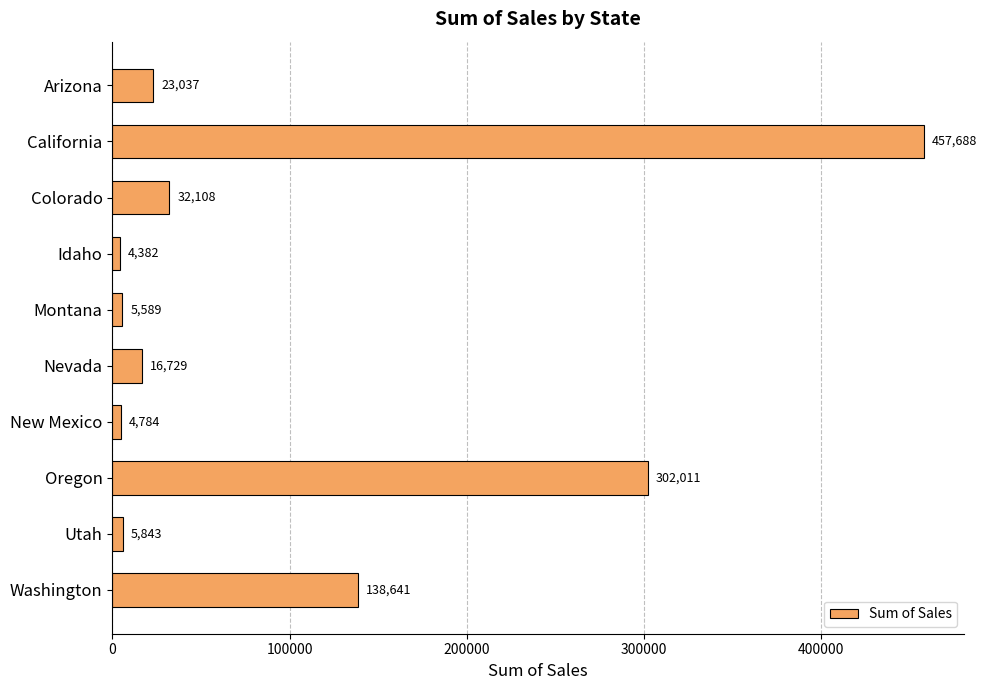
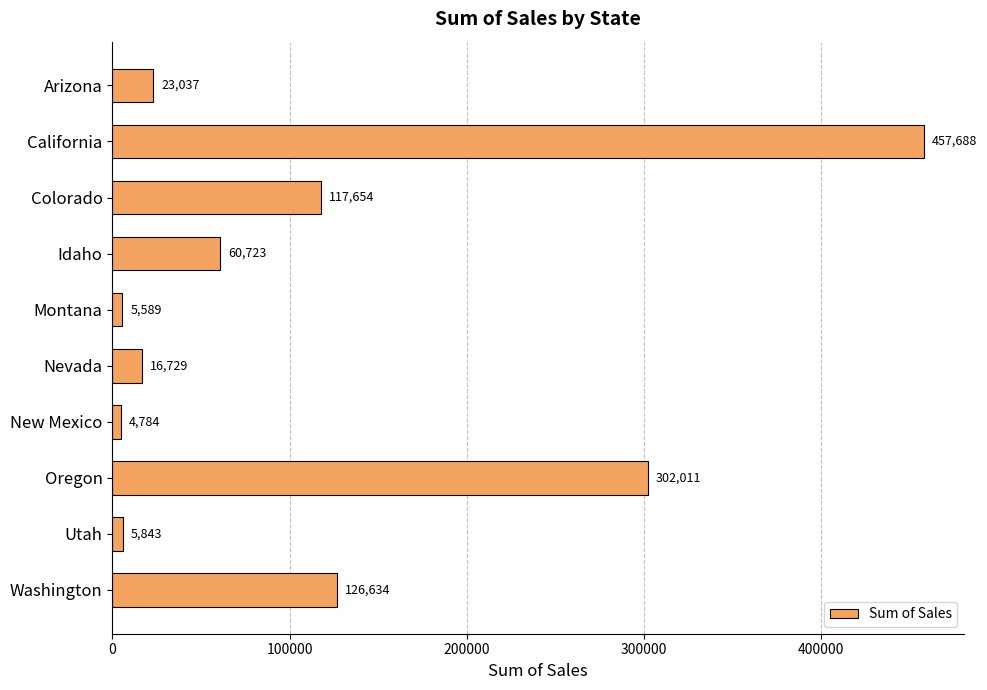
  {
    "Arizona": "23,037",
    "California": "457,688",
-   "Colorado": "32,108",
-   "Idaho": "4,382",
+   "Colorado": "117,654",
+   "Idaho": "60,723",
    "Montana": "5,589",
    "Nevada": "16,729",
    "New Mexico": "4,784",
    "Oregon": "302,011",
    "Utah": "5,843",
-   "Washington": "138,641"
+   "Washington": "126,634"
  }
